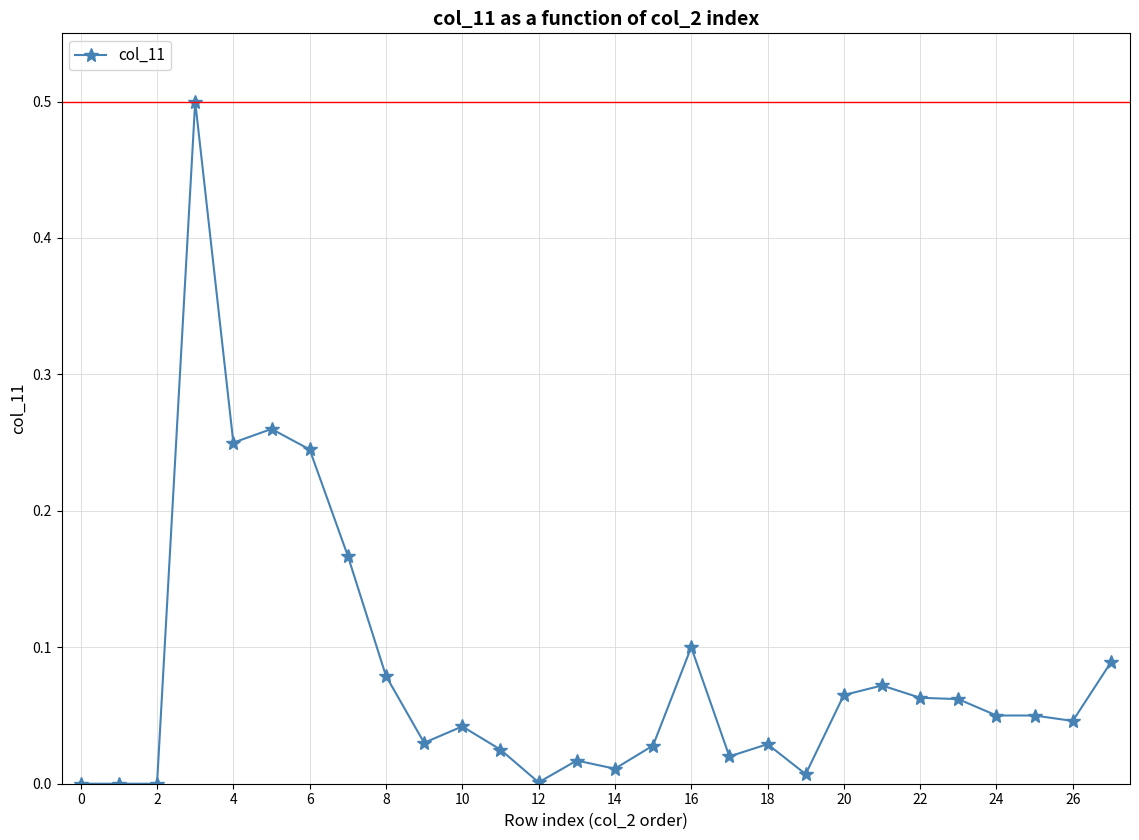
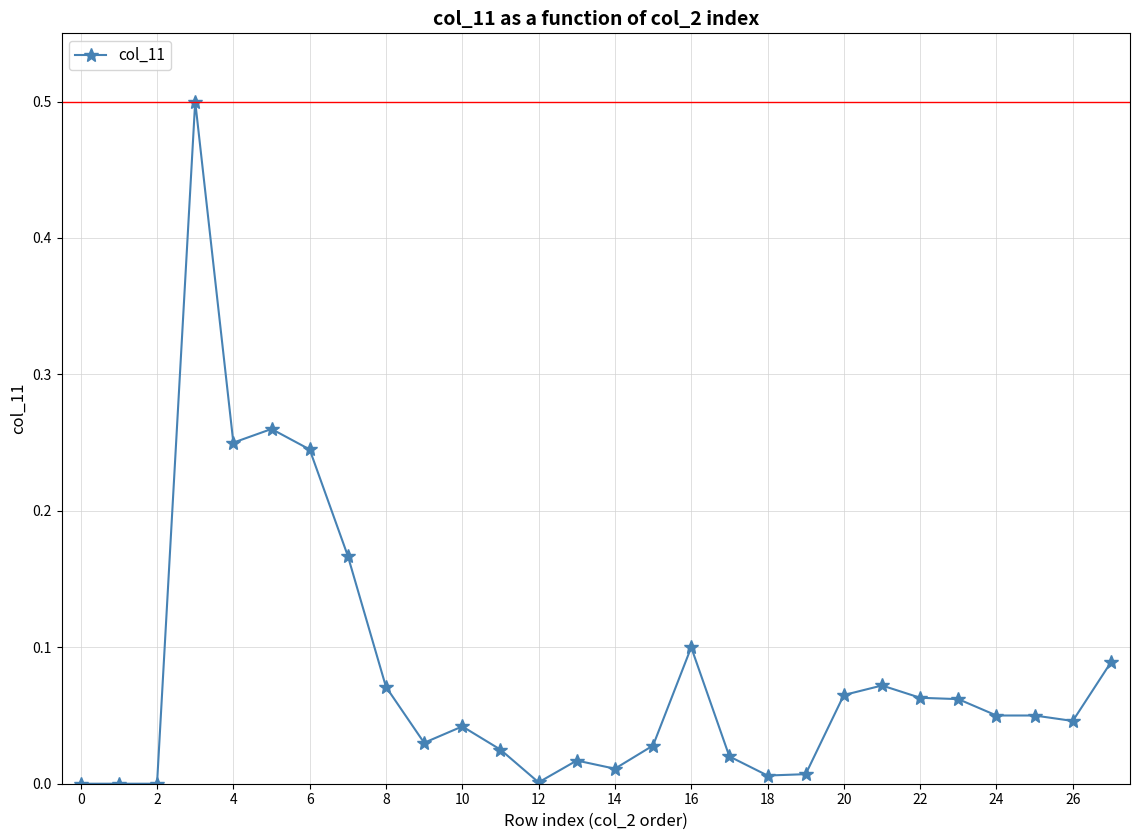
  {
    "0": 0.000,
    "2": 0.000,
    "4": 0.250,
    "6": 0.245,
-   "8": 0.079,
+   "8": 0.071,
    "10": 0.042,
    "12": 0.001,
    "14": 0.011,
    "16": 0.100,
-   "18": 0.029,
+   "18": 0.006,
    "20": 0.065,
    "22": 0.063,
    "24": 0.050,
    "26": 0.046
  }
